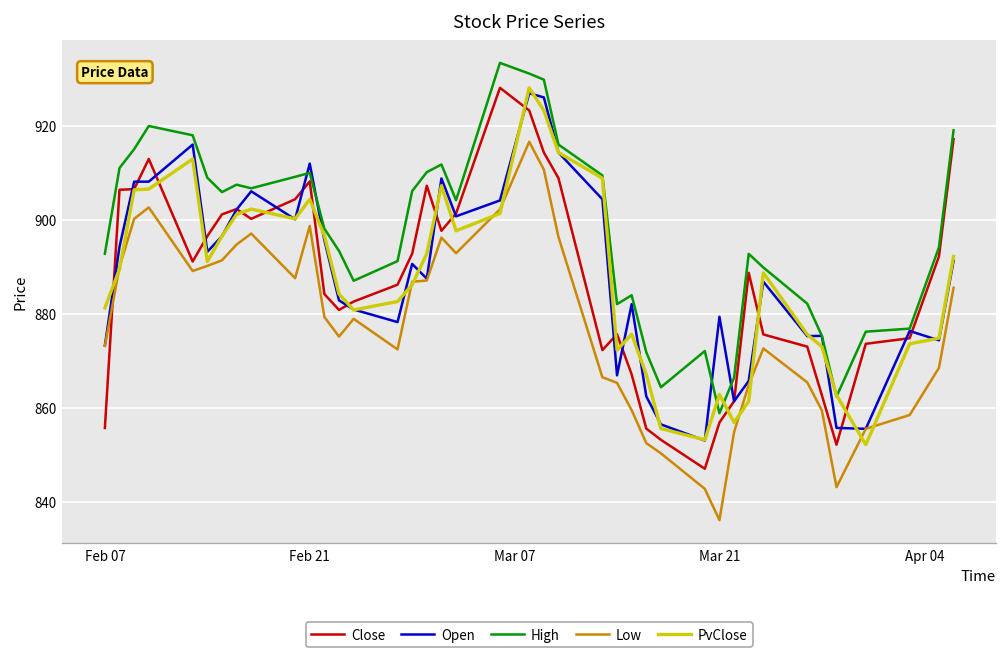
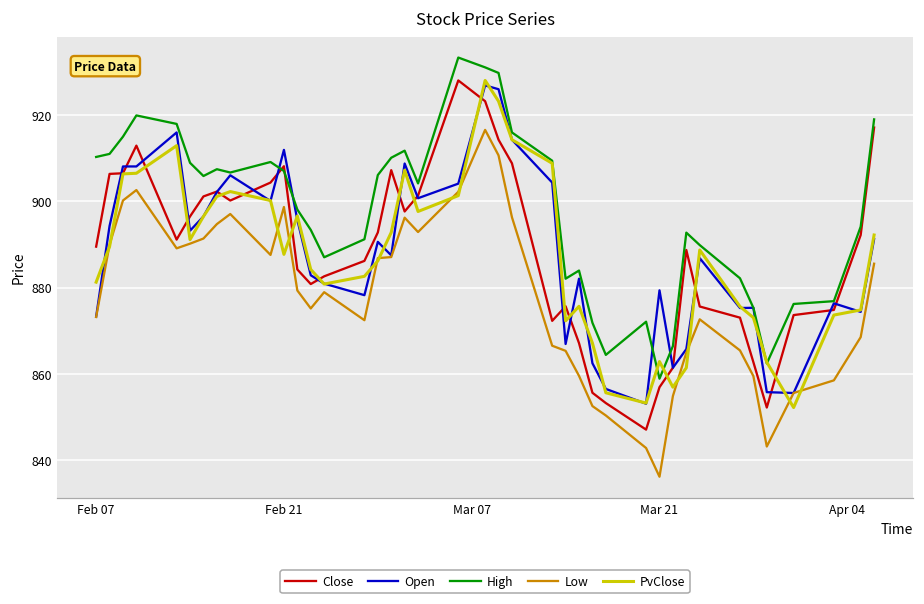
  {
    "Close": {
-     "Feb 07": 856,
+     "Feb 07": 889,
      "Feb 21": 908,
      "Mar 21": 857
    },
    "Open": {
      "Feb 21": 912,
      "Mar 21": 879
    },
    "High": {
-     "Feb 07": 893,
-     "Feb 21": 910,
+     "Feb 07": 910,
+     "Feb 21": 907,
      "Mar 21": 859
    },
    "Low": {
      "Feb 21": 899,
      "Mar 21": 836
    },
    "PvClose": {
      "Feb 07": 881,
-     "Feb 21": 904,
+     "Feb 21": 888,
      "Mar 21": 863
    }
  }
